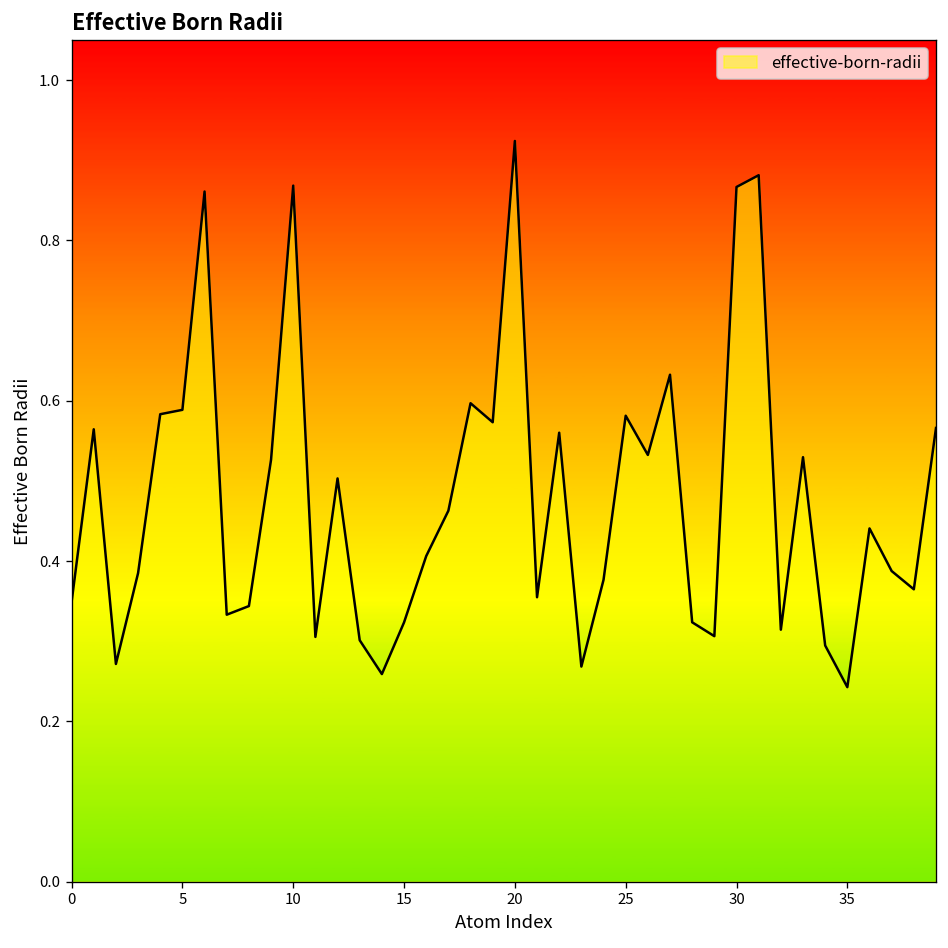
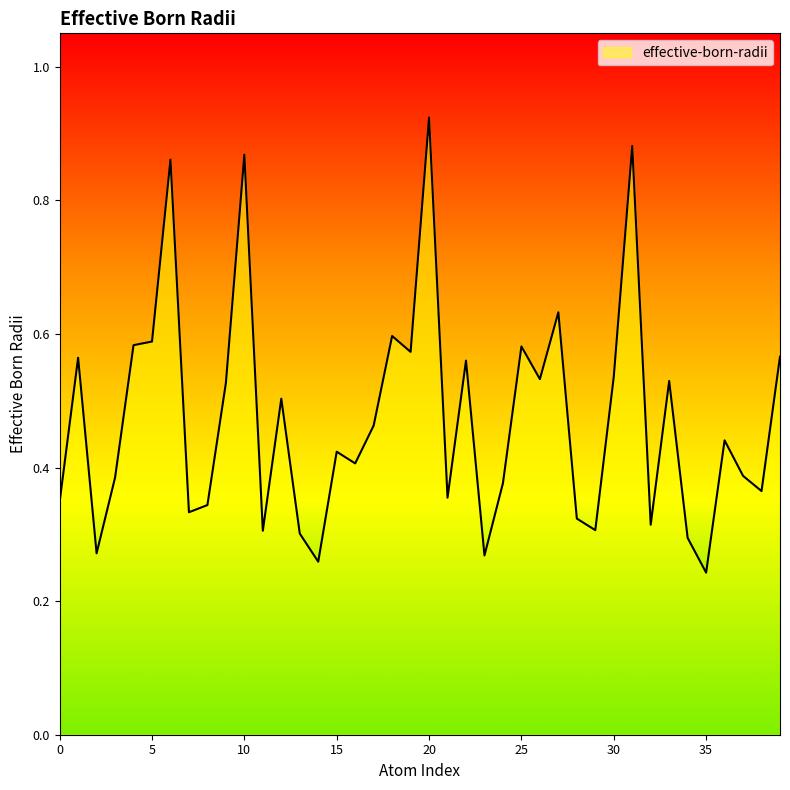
  {
    "0": 0.35,
    "5": 0.59,
    "10": 0.87,
-   "15": 0.32,
+   "15": 0.42,
    "20": 0.92,
    "25": 0.58,
-   "30": 0.87,
+   "30": 0.54,
    "35": 0.24
  }
